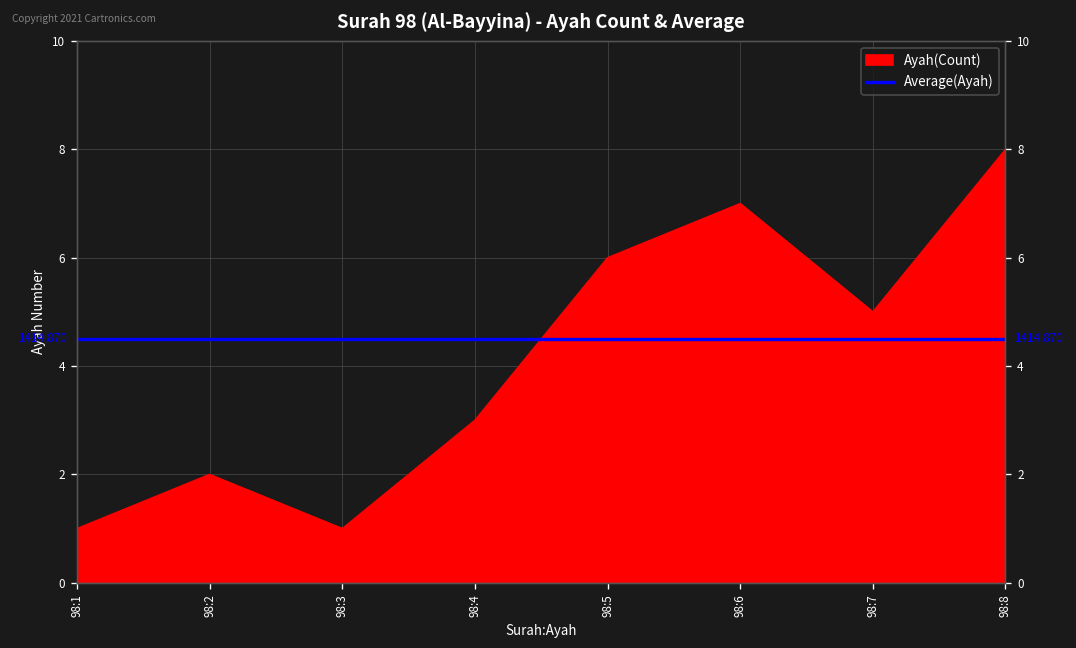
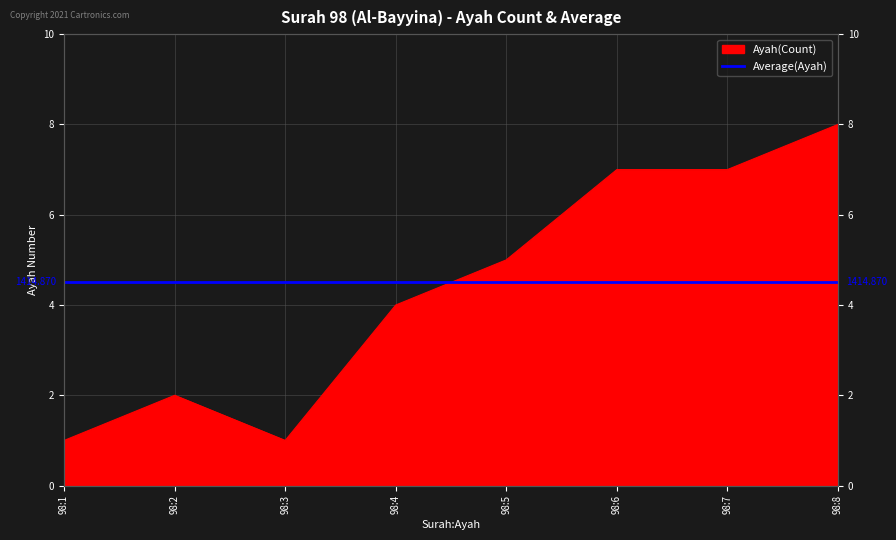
  {
    "Ayah(Count)": {
      "98:1": 1,
      "98:2": 2,
      "98:3": 1,
-     "98:4": 3,
-     "98:5": 6,
+     "98:4": 4,
+     "98:5": 5,
      "98:6": 7,
-     "98:7": 5,
+     "98:7": 7,
      "98:8": 8
    },
    "Average(Ayah)": {
      "98:2": 4.5,
      "98:3": 4.5,
      "98:4": 4.5,
      "98:5": 4.5,
      "98:6": 4.5,
      "98:7": 4.5
    }
  }
